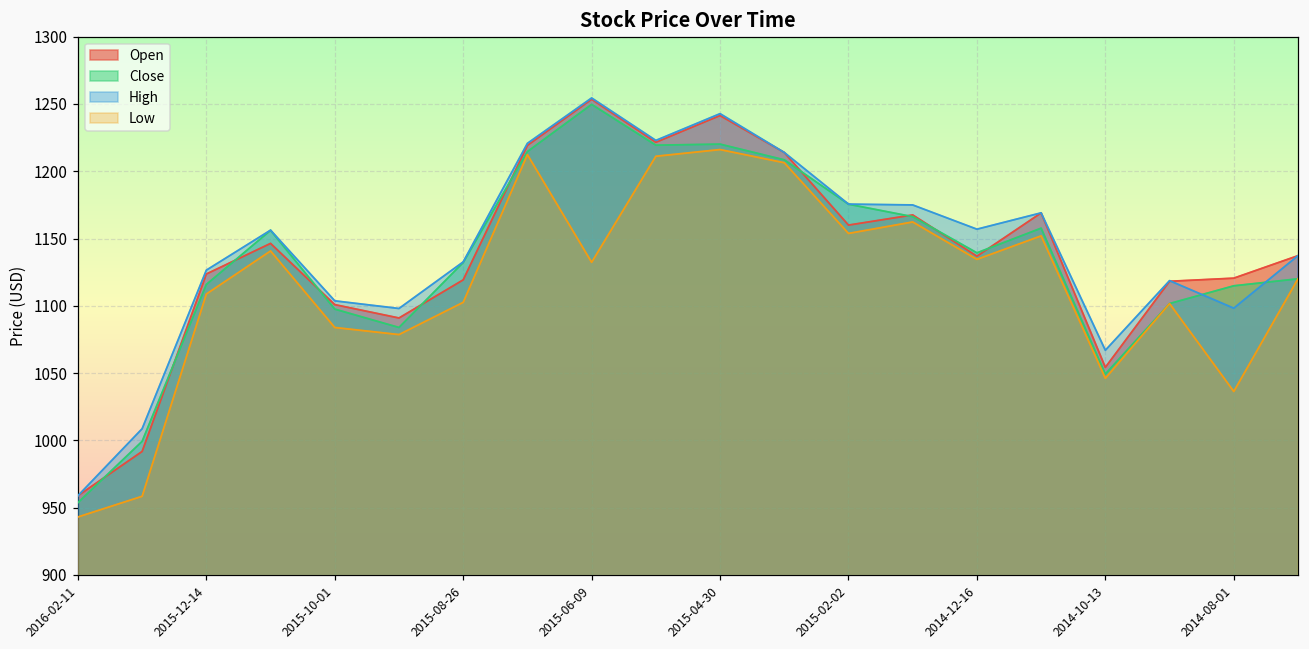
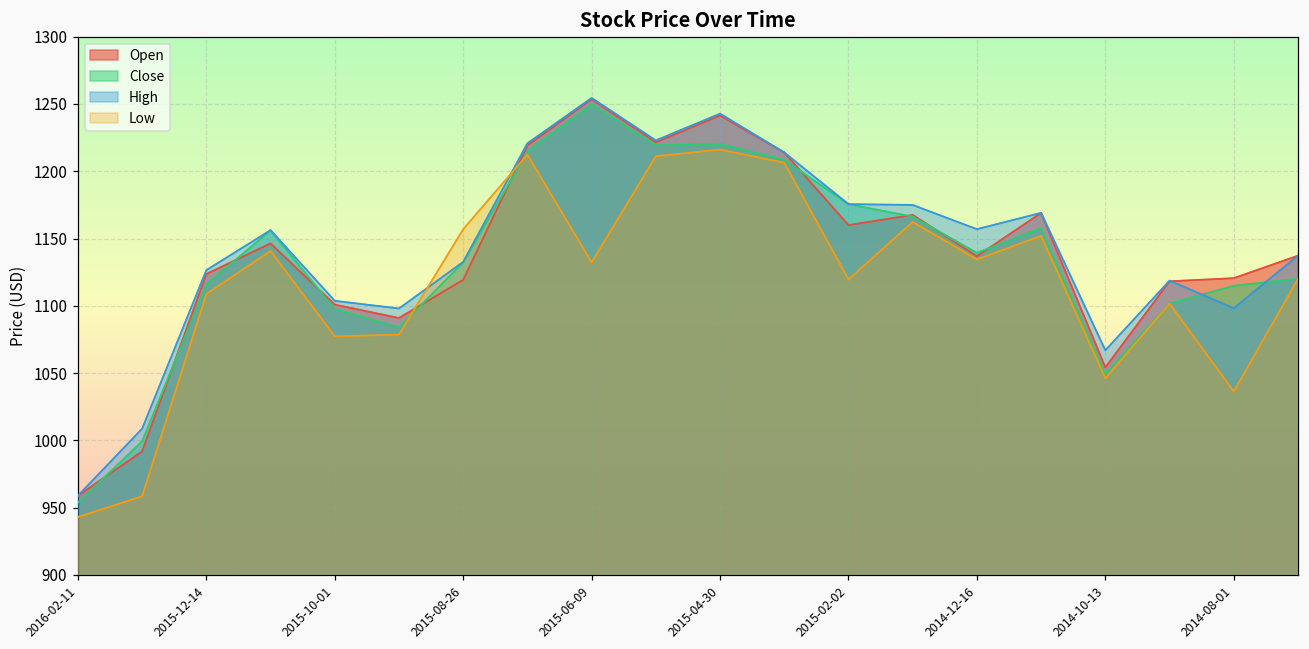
  {
    "Open": {
      "2015-12-14": 1124,
      "2015-10-01": 1101,
      "2015-08-26": 1119,
      "2015-02-02": 1160,
      "2014-12-16": 1137,
      "2014-10-13": 1054,
      "2014-08-01": 1121
    },
    "Close": {
      "2016-02-11": 954,
      "2015-12-14": 1116,
      "2015-10-01": 1098,
      "2015-06-09": 1250,
      "2015-04-30": 1220,
      "2014-12-16": 1139,
      "2014-10-13": 1049,
      "2014-08-01": 1115
    },
    "High": {
      "2015-12-14": 1126,
      "2015-10-01": 1104,
      "2014-12-16": 1157,
      "2014-10-13": 1067,
      "2014-08-01": 1098
    },
    "Low": {
      "2016-02-11": 943,
      "2015-12-14": 1109,
-     "2015-10-01": 1084,
-     "2015-08-26": 1103,
+     "2015-10-01": 1077,
+     "2015-08-26": 1157,
      "2015-06-09": 1132,
      "2015-04-30": 1216,
-     "2015-02-02": 1154,
+     "2015-02-02": 1120,
      "2014-12-16": 1135,
      "2014-10-13": 1046,
      "2014-08-01": 1036
    }
  }
